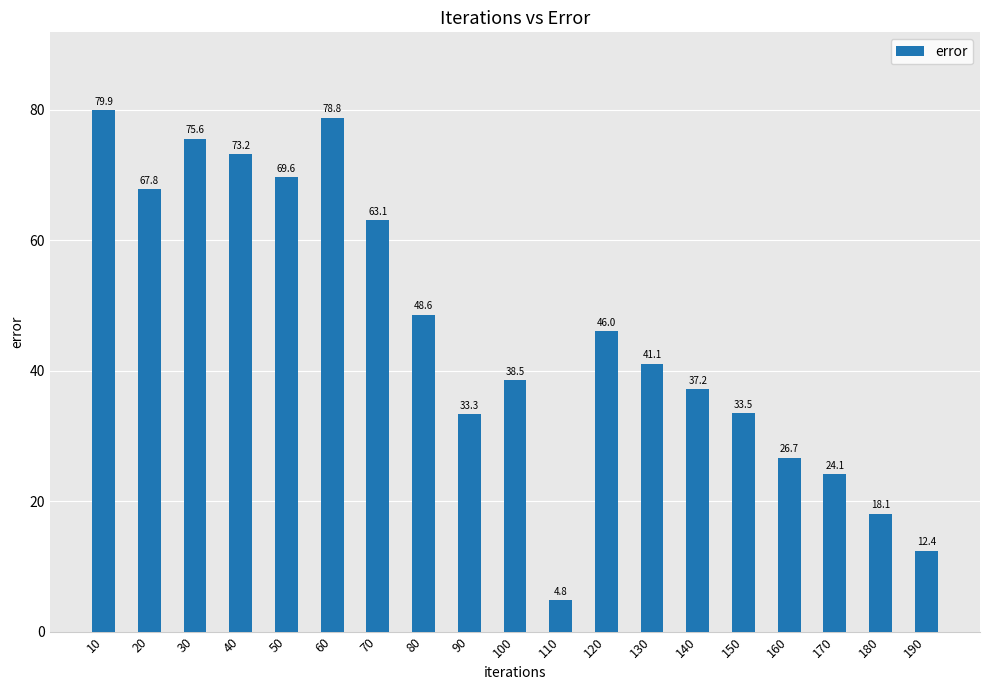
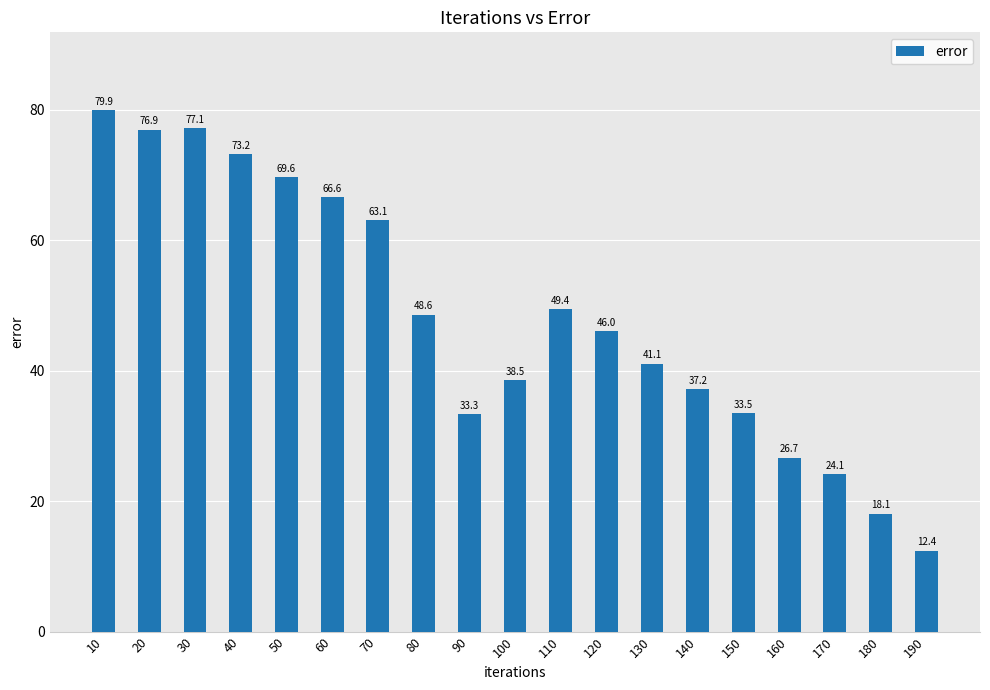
  {
    "10": 79.9,
-   "20": 67.8,
-   "30": 75.6,
+   "20": 76.9,
+   "30": 77.1,
    "40": 73.2,
    "50": 69.6,
-   "60": 78.8,
+   "60": 66.6,
    "70": 63.1,
    "80": 48.6,
    "90": 33.3,
    "100": 38.5,
-   "110": 4.8,
+   "110": 49.4,
    "120": 46.0,
    "130": 41.1,
    "140": 37.2,
    "150": 33.5,
    "160": 26.7,
    "170": 24.1,
    "180": 18.1,
    "190": 12.4
  }
